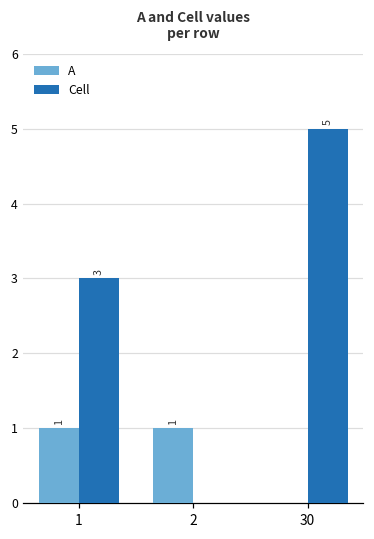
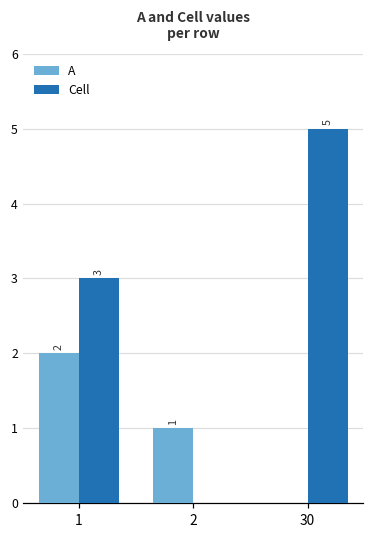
  {
    "A": {
-     "1": 1,
+     "1": 2,
      "2": 1
    },
    "Cell": {
      "1": 3,
      "30": 5
    }
  }
